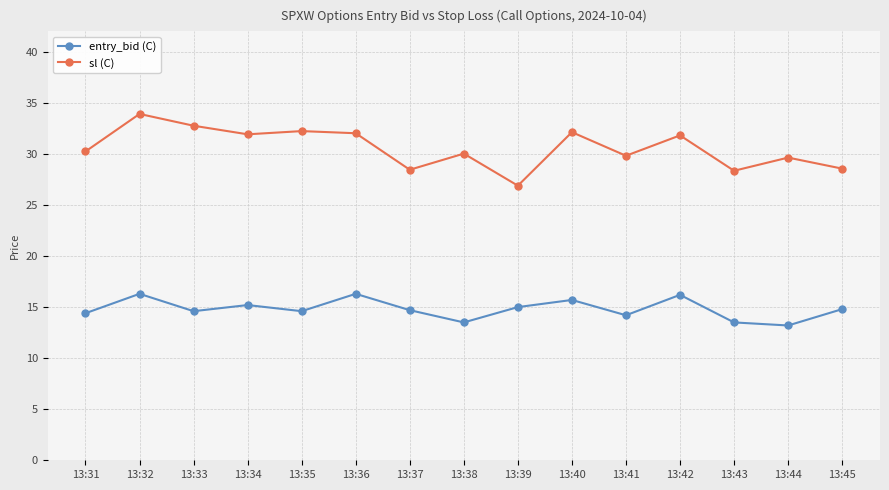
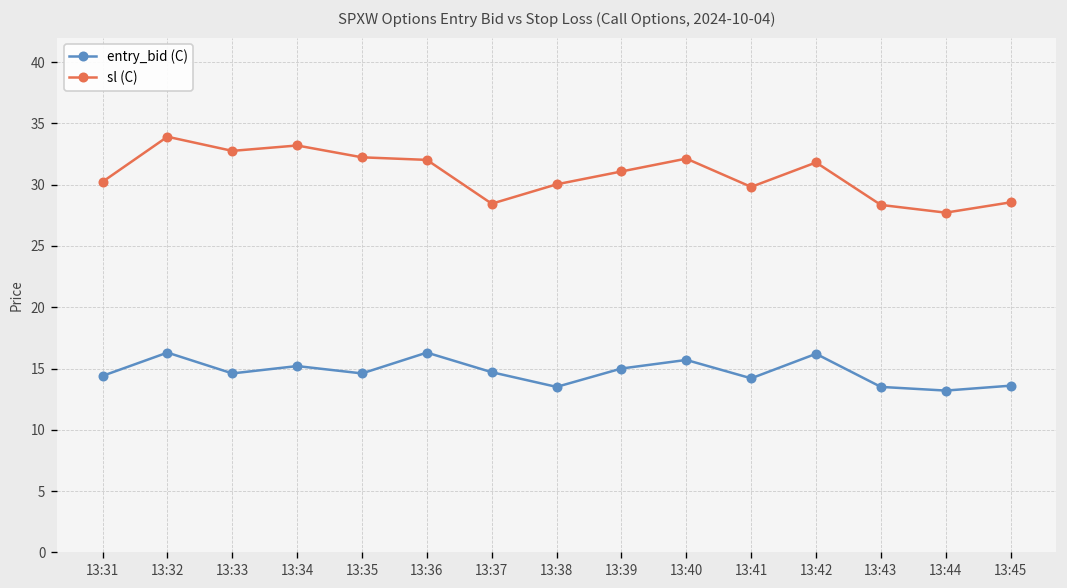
  {
    "entry_bid (C)": {
      "13:31": 14.4,
      "13:32": 16.3,
      "13:33": 14.6,
      "13:34": 15.2,
      "13:35": 14.6,
      "13:36": 16.3,
      "13:37": 14.7,
      "13:38": 13.5,
      "13:39": 15.0,
      "13:40": 15.7,
      "13:41": 14.2,
      "13:42": 16.2,
      "13:43": 13.5,
      "13:44": 13.2,
-     "13:45": 14.8
+     "13:45": 13.6
    },
    "sl (C)": {
      "13:31": 30.2,
      "13:32": 33.9,
      "13:33": 32.8,
-     "13:34": 31.9,
+     "13:34": 33.2,
      "13:35": 32.2,
      "13:36": 32.0,
      "13:37": 28.5,
      "13:38": 30.0,
-     "13:39": 26.9,
+     "13:39": 31.1,
      "13:40": 32.1,
      "13:41": 29.8,
      "13:42": 31.8,
      "13:43": 28.4,
-     "13:44": 29.6,
+     "13:44": 27.7,
      "13:45": 28.6
    }
  }
